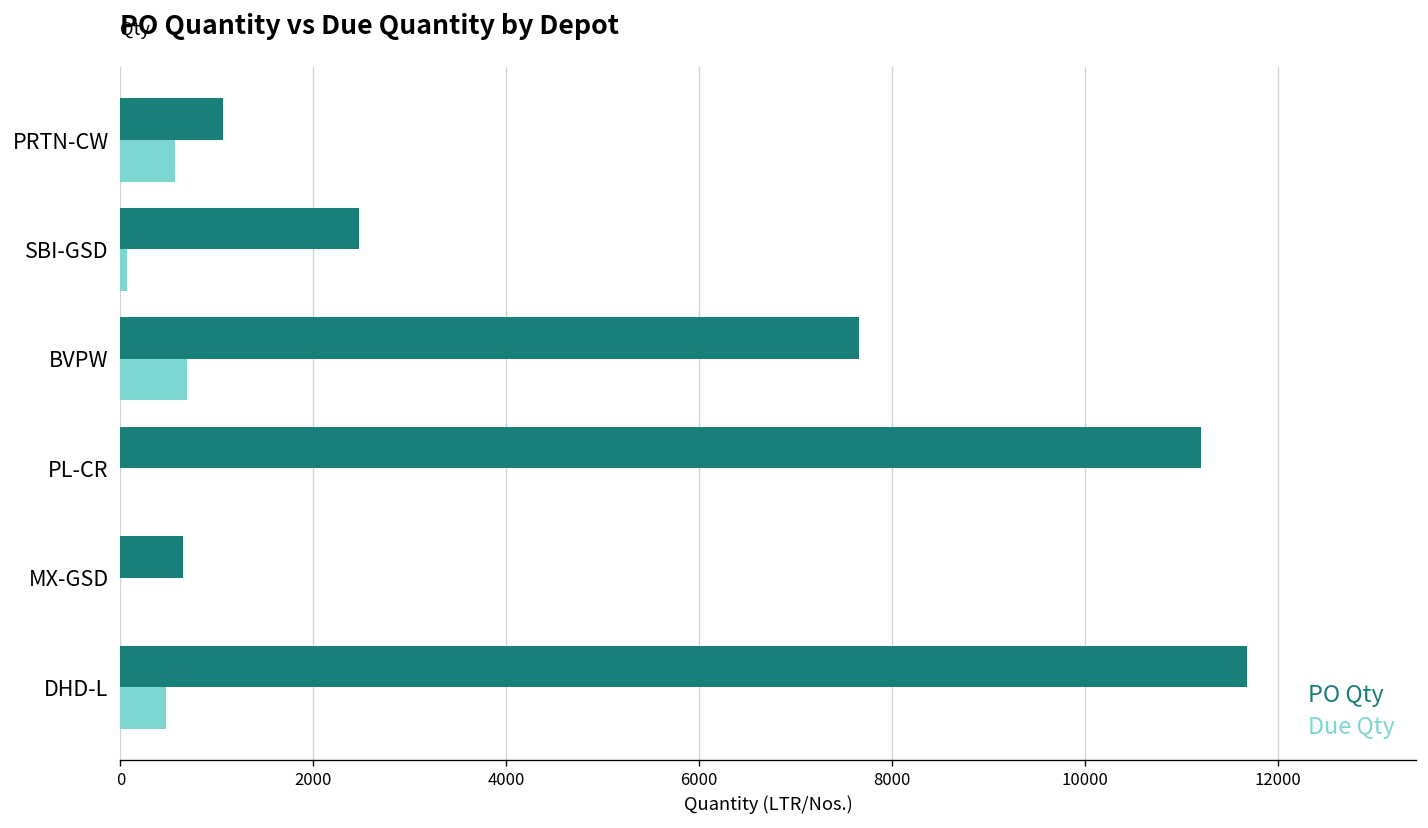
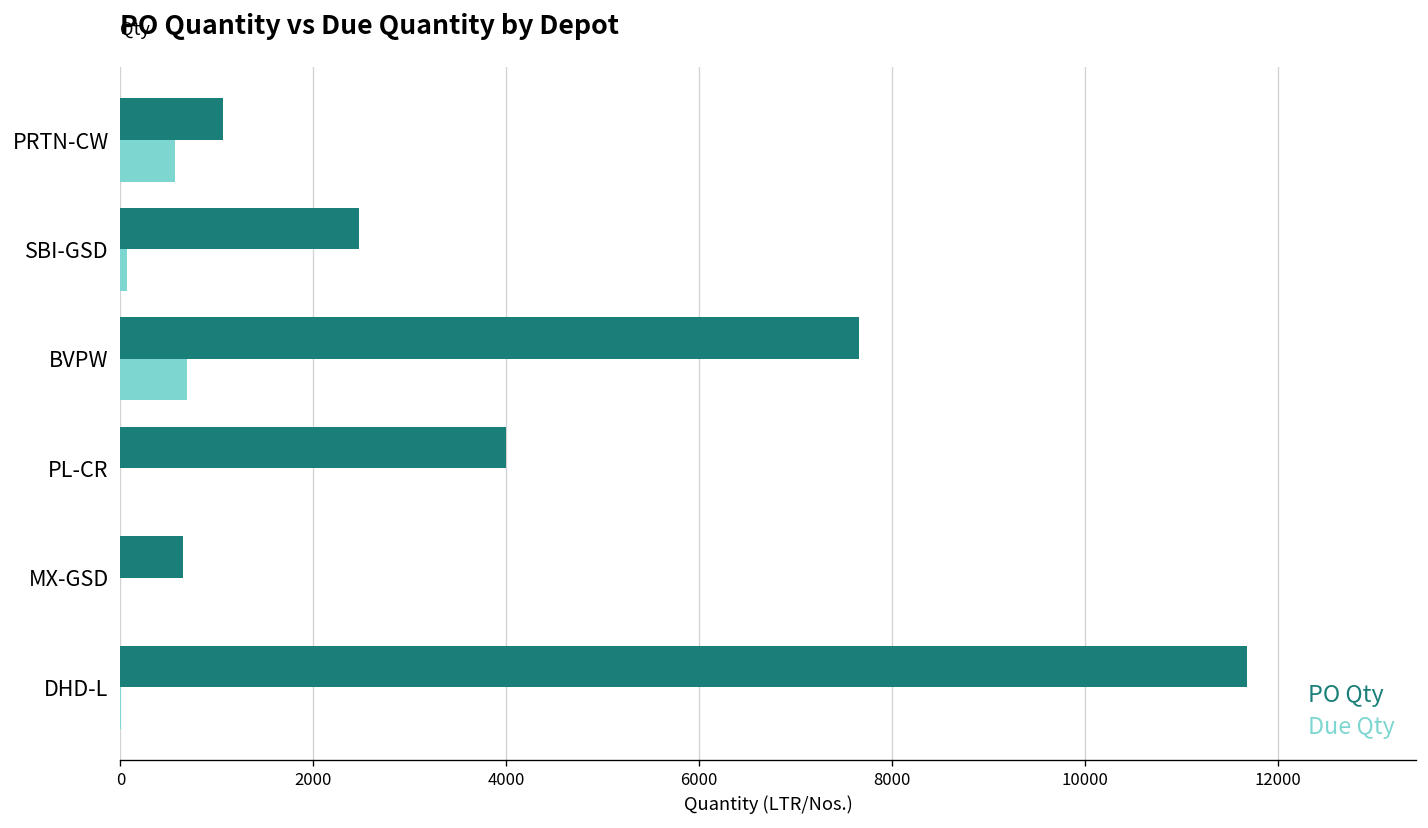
  {
    "PO Qty": {
      "PRTN-CW": 1100,
      "SBI-GSD": 2500,
      "BVPW": 7700,
-     "PL-CR": 11200,
+     "PL-CR": 4000,
      "MX-GSD": 600,
      "DHD-L": 11700
    },
    "Due Qty": {
      "PRTN-CW": 600,
      "SBI-GSD": 100,
      "BVPW": 700,
      "PL-CR": 0,
      "MX-GSD": 0,
-     "DHD-L": 500
+     "DHD-L": 0
    }
  }
